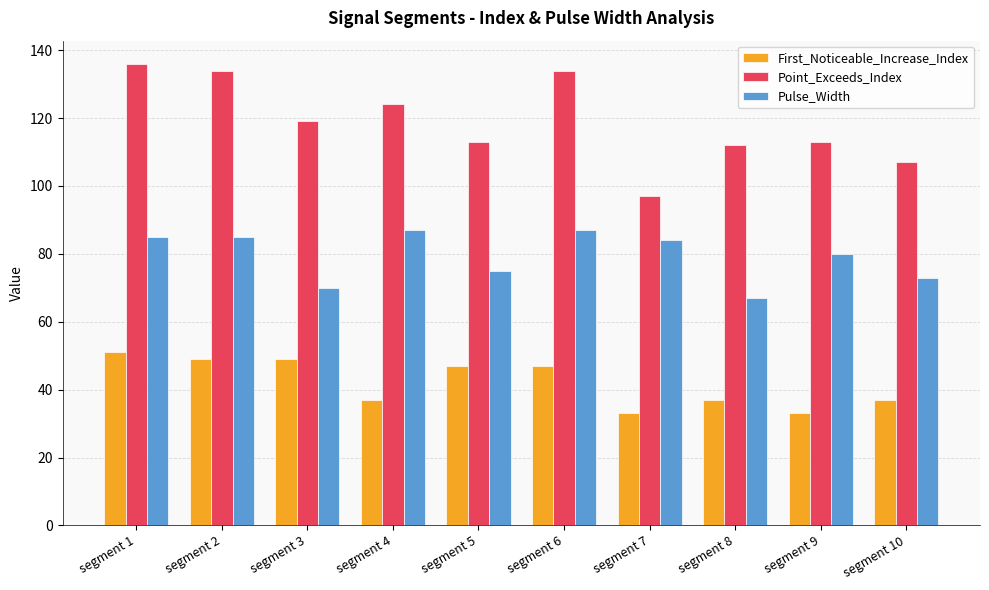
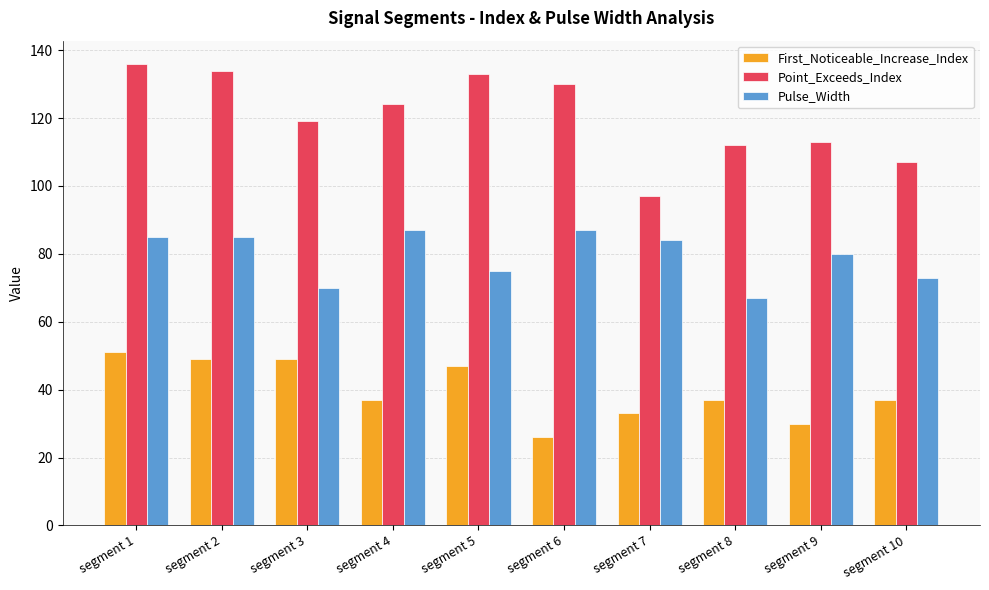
  {
    "First_Noticeable_Increase_Index": {
      "segment 1": 51,
      "segment 2": 49,
      "segment 3": 49,
      "segment 4": 37,
      "segment 5": 47,
-     "segment 6": 47,
+     "segment 6": 26,
      "segment 7": 33,
      "segment 8": 37,
-     "segment 9": 33,
+     "segment 9": 30,
      "segment 10": 37
    },
    "Point_Exceeds_Index": {
      "segment 1": 136,
      "segment 2": 134,
      "segment 3": 119,
      "segment 4": 124,
-     "segment 5": 113,
-     "segment 6": 134,
+     "segment 5": 133,
+     "segment 6": 130,
      "segment 7": 97,
      "segment 8": 112,
      "segment 9": 113,
      "segment 10": 107
    },
    "Pulse_Width": {
      "segment 1": 85,
      "segment 2": 85,
      "segment 3": 70,
      "segment 4": 87,
      "segment 5": 75,
      "segment 6": 87,
      "segment 7": 84,
      "segment 8": 67,
      "segment 9": 80,
      "segment 10": 73
    }
  }
